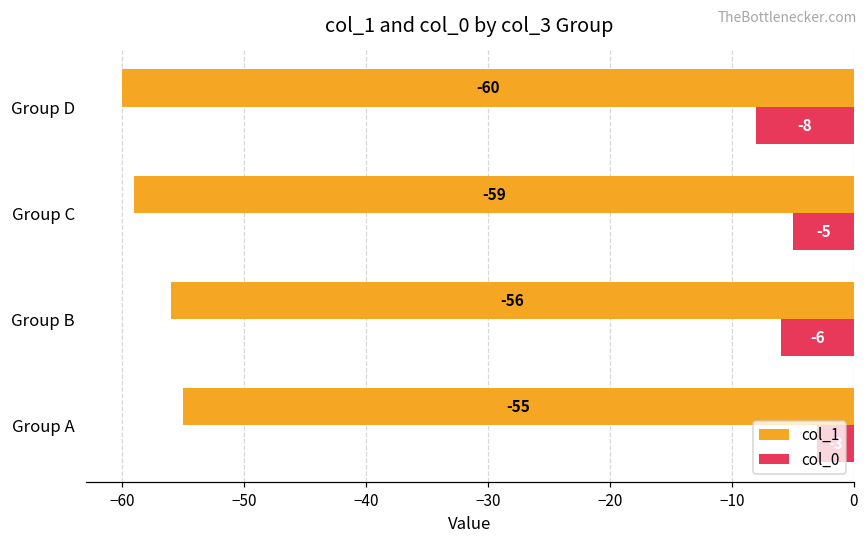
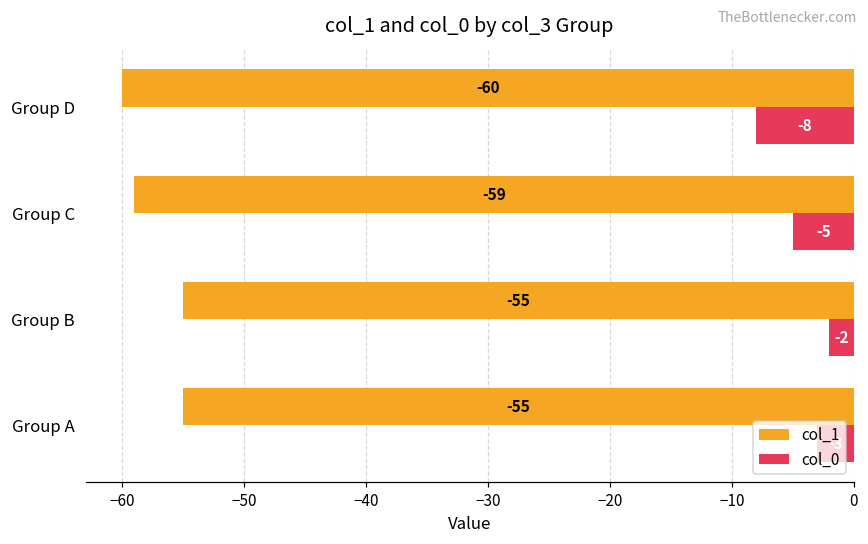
  {
    "col_1": {
      "Group D": -60,
      "Group C": -59,
-     "Group B": -56,
+     "Group B": -55,
      "Group A": -55
    },
    "col_0": {
      "Group D": -8,
      "Group C": -5,
-     "Group B": -6
+     "Group B": -2
    }
  }
